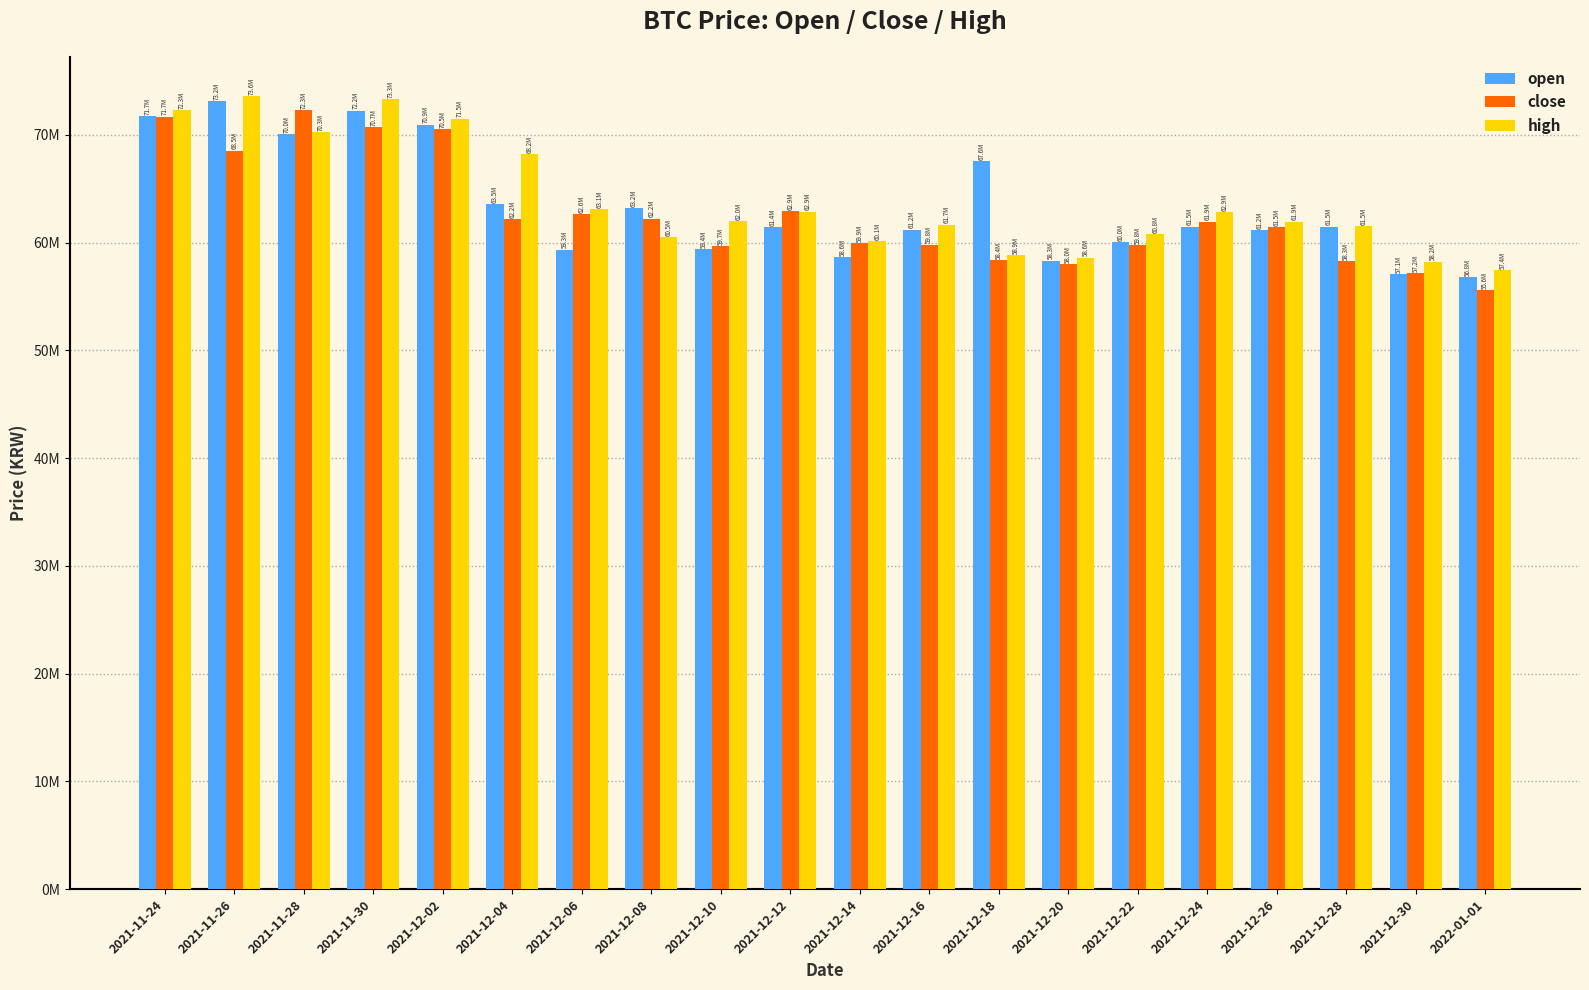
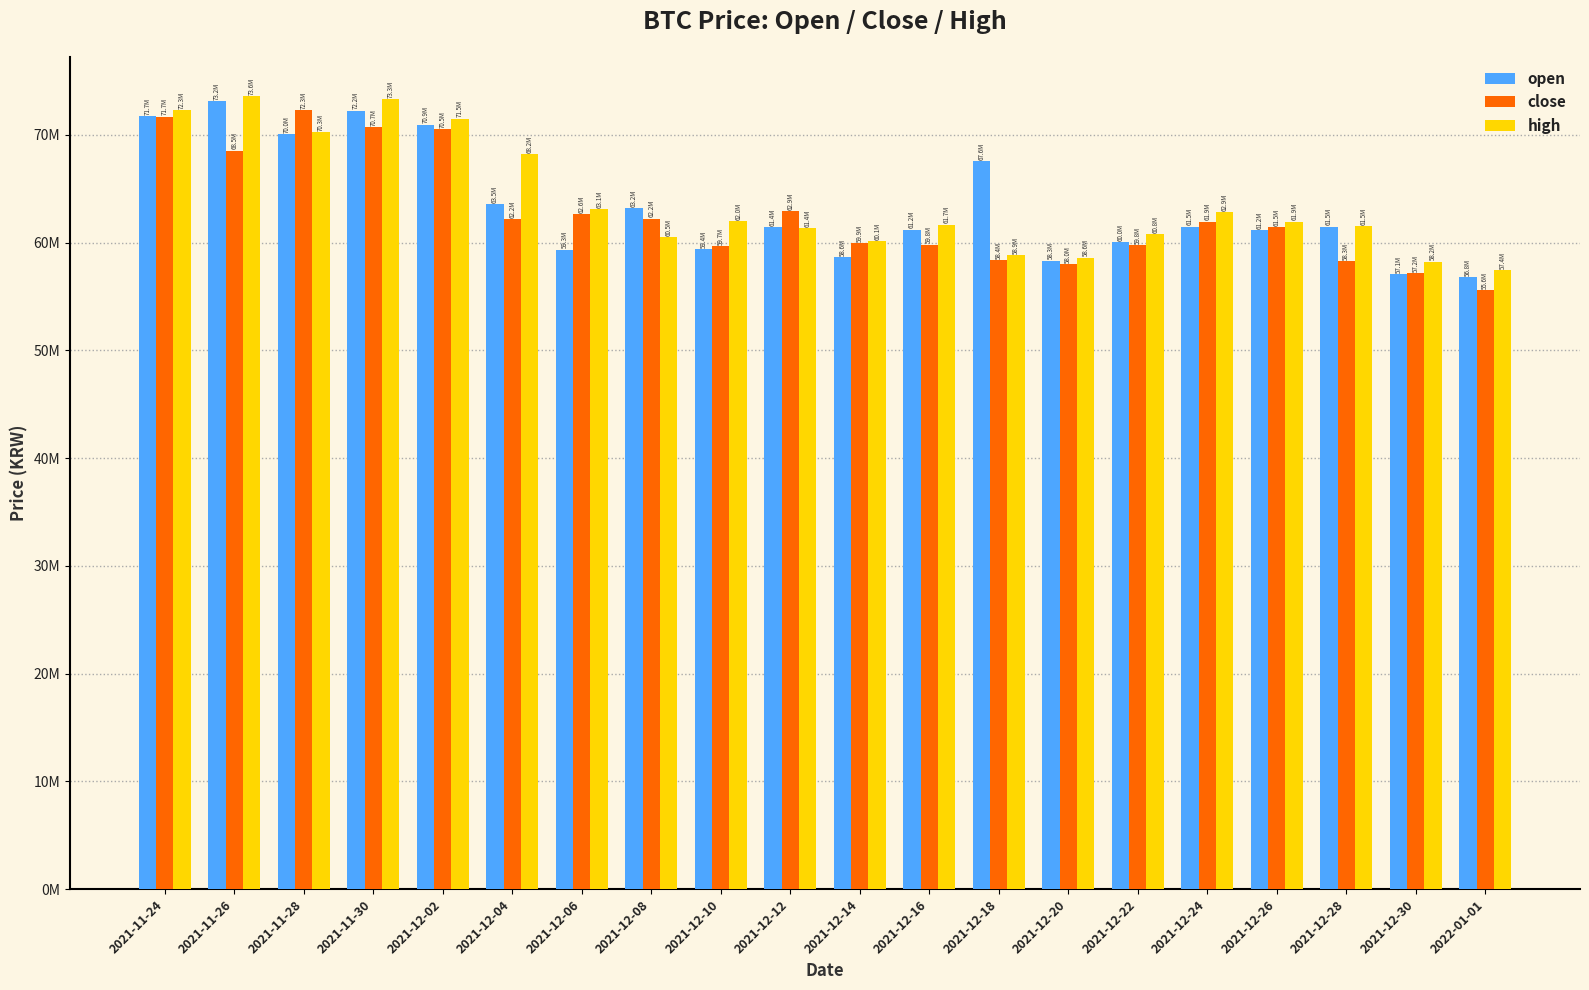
  {
    "open": {
      "2021-11-24": "71.7M",
      "2021-11-26": "73.2M",
      "2021-11-28": "70.0M",
      "2021-11-30": "72.2M",
      "2021-12-02": "70.9M",
      "2021-12-04": "63.5M",
      "2021-12-06": "59.3M",
      "2021-12-08": "63.2M",
      "2021-12-10": "59.4M",
      "2021-12-12": "61.4M",
      "2021-12-14": "58.6M",
      "2021-12-16": "61.2M",
      "2021-12-18": "67.6M",
      "2021-12-20": "58.3M",
      "2021-12-22": "60.0M",
      "2021-12-24": "61.5M",
      "2021-12-26": "61.2M",
      "2021-12-28": "61.5M",
      "2021-12-30": "57.1M",
      "2022-01-01": "56.8M"
    },
    "close": {
      "2021-11-24": "71.7M",
      "2021-11-26": "68.5M",
      "2021-11-28": "72.3M",
      "2021-11-30": "70.7M",
      "2021-12-02": "70.5M",
      "2021-12-04": "62.2M",
      "2021-12-06": "62.6M",
      "2021-12-08": "62.2M",
      "2021-12-10": "59.7M",
      "2021-12-12": "62.9M",
      "2021-12-14": "59.9M",
      "2021-12-16": "59.8M",
      "2021-12-18": "58.4M",
      "2021-12-20": "58.0M",
      "2021-12-22": "59.8M",
      "2021-12-24": "61.9M",
      "2021-12-26": "61.5M",
      "2021-12-28": "58.3M",
      "2021-12-30": "57.2M",
      "2022-01-01": "55.6M"
    },
    "high": {
      "2021-11-24": "72.3M",
      "2021-11-26": "73.6M",
      "2021-11-28": "70.3M",
      "2021-11-30": "73.3M",
      "2021-12-02": "71.5M",
      "2021-12-04": "68.2M",
      "2021-12-06": "63.1M",
      "2021-12-08": "60.5M",
      "2021-12-10": "62.0M",
-     "2021-12-12": "62.9M",
+     "2021-12-12": "61.4M",
      "2021-12-14": "60.1M",
      "2021-12-16": "61.7M",
      "2021-12-18": "58.9M",
      "2021-12-20": "58.6M",
      "2021-12-22": "60.8M",
      "2021-12-24": "62.9M",
      "2021-12-26": "61.9M",
      "2021-12-28": "61.5M",
      "2021-12-30": "58.2M",
      "2022-01-01": "57.4M"
    }
  }
